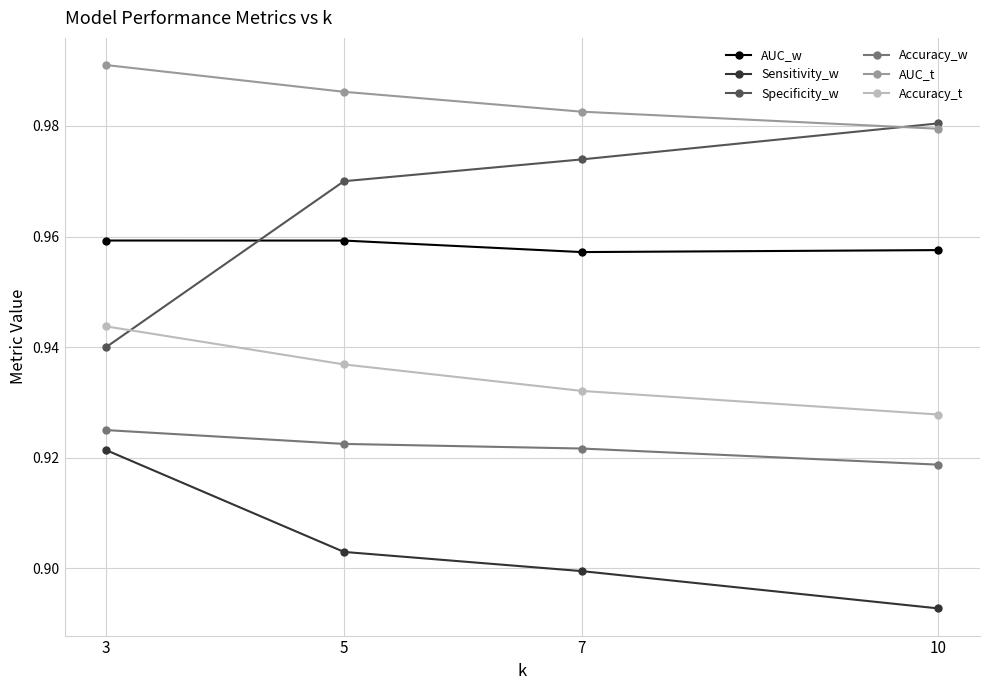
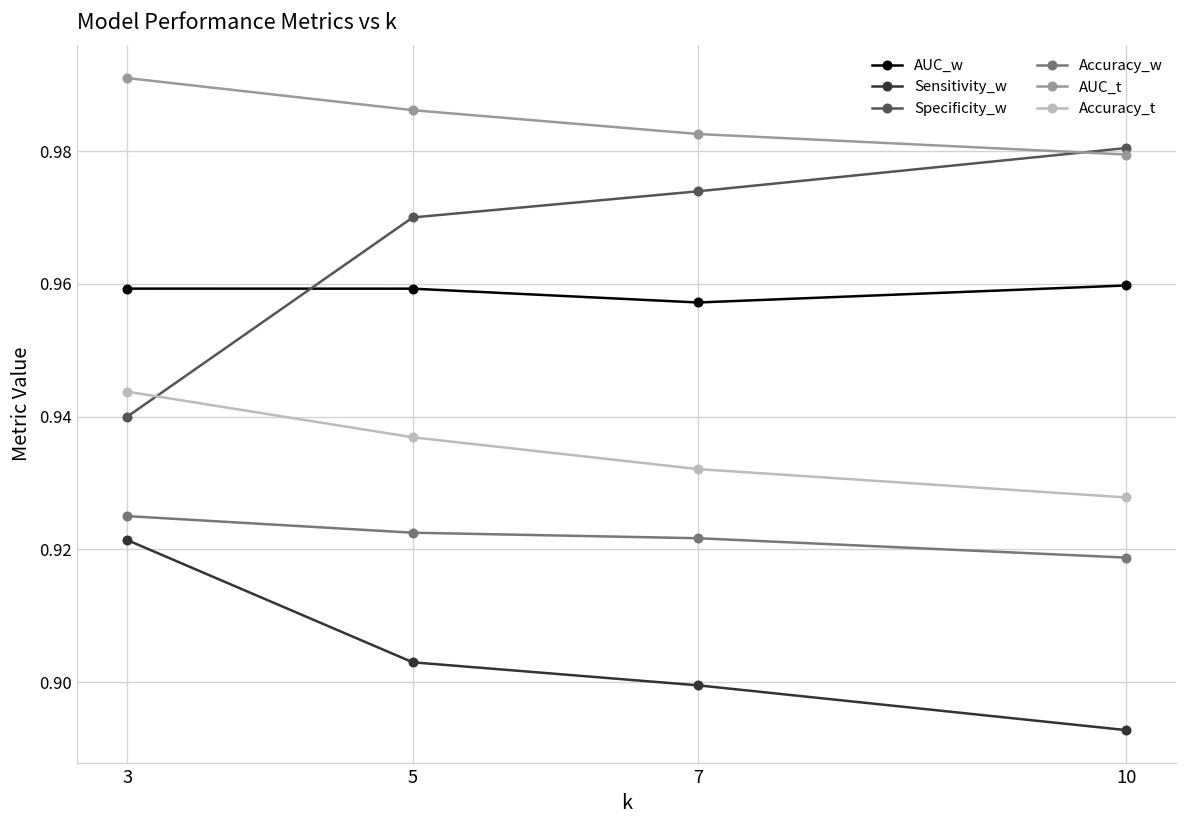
  {
    "AUC_w": {
      "3": 0.959,
      "5": 0.959,
      "7": 0.957,
-     "10": 0.958
+     "10": 0.960
    }
  }
